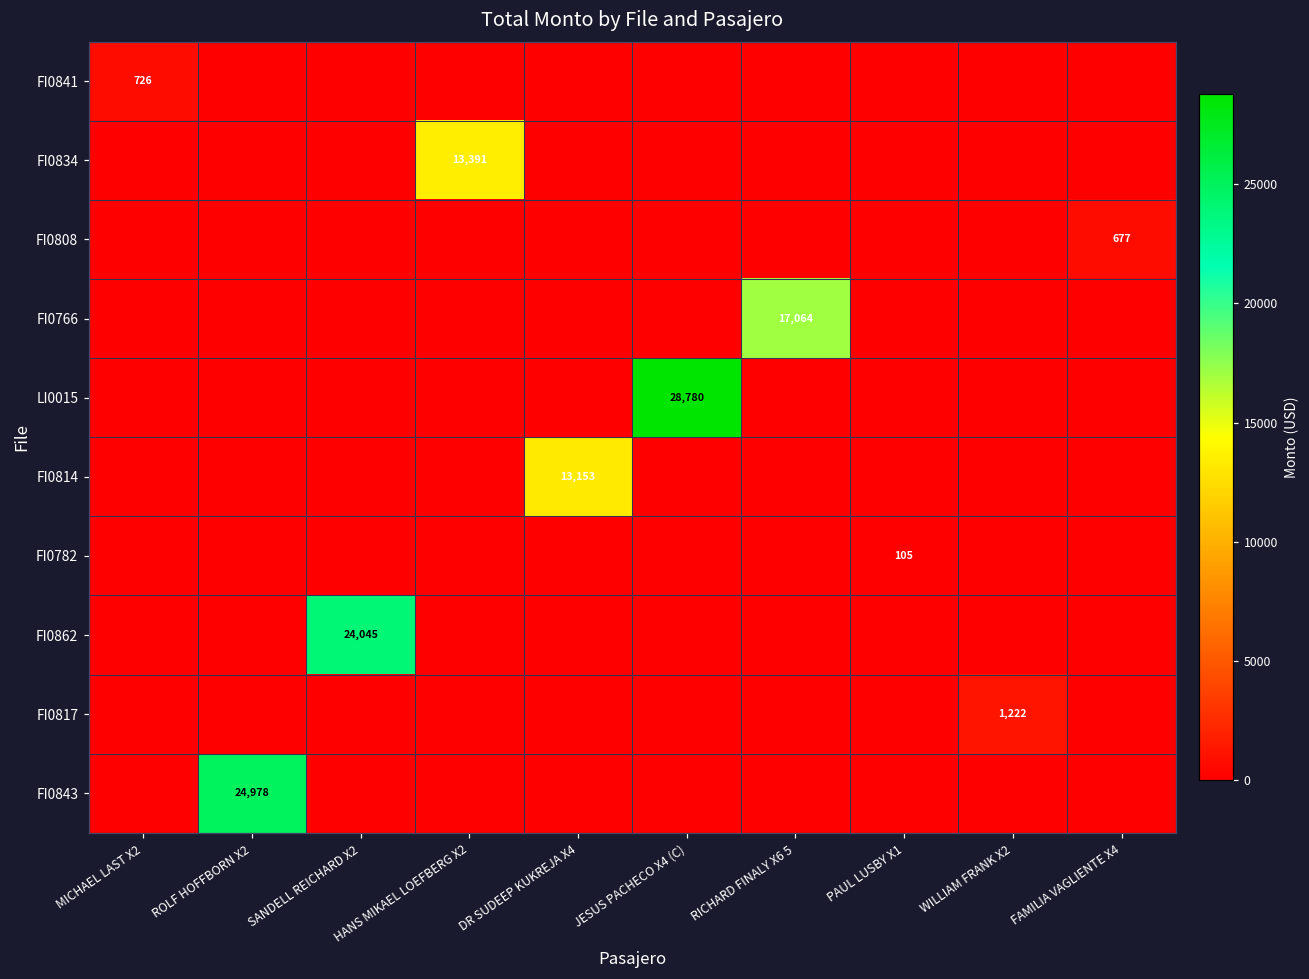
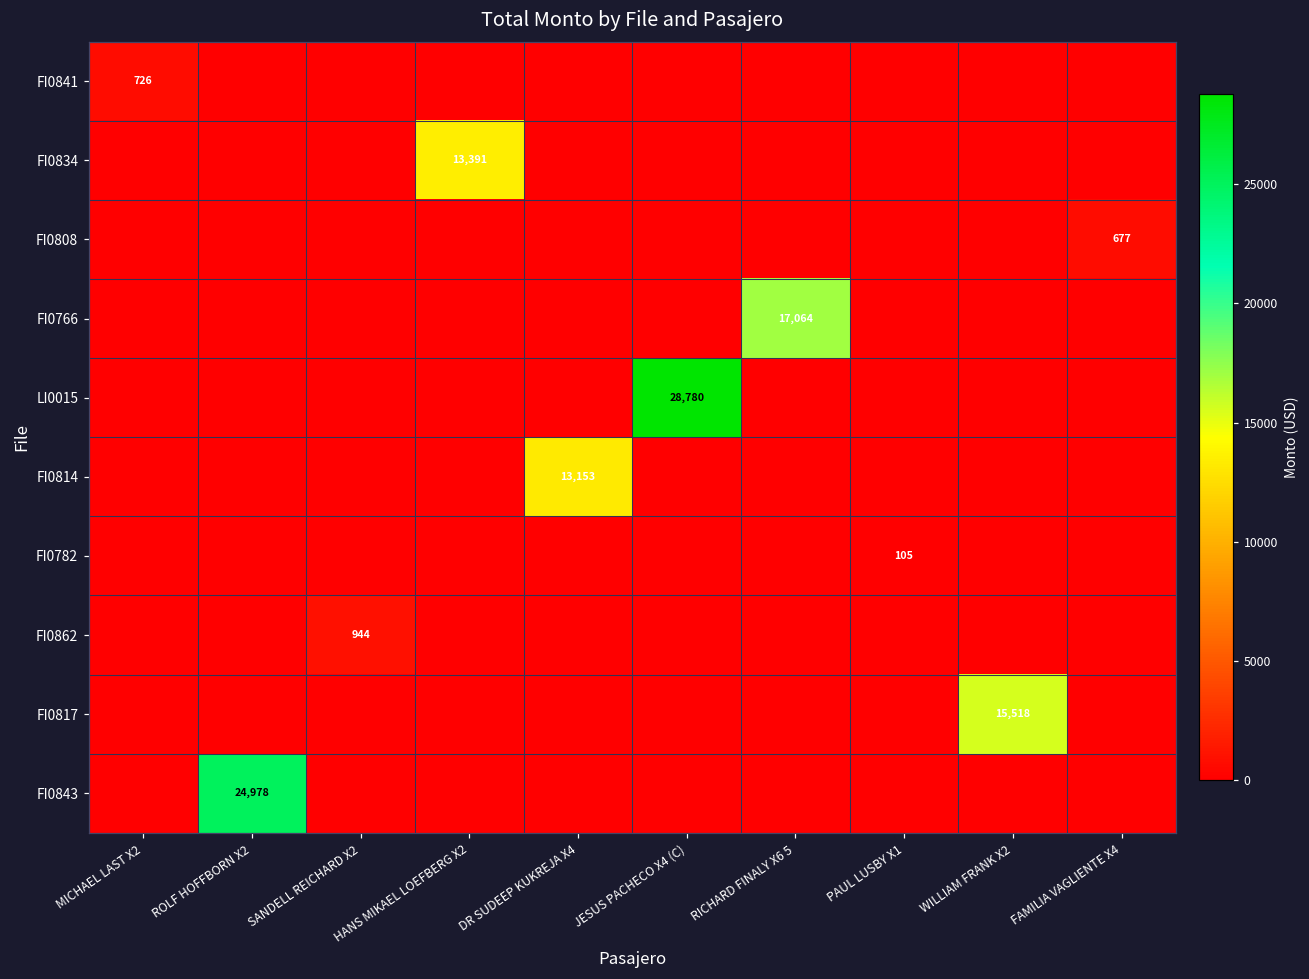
  {
    "FI0841": {
      "MICHAEL LAST X2": "726"
    },
    "FI0834": {
      "HANS MIKAEL LOEFBERG X2": "13,391"
    },
    "FI0808": {
      "FAMILIA VAGLIENTE X4": "677"
    },
    "FI0766": {
      "RICHARD FINALY X6 5": "17,064"
    },
    "LI0015": {
      "JESUS PACHECO X4 (C)": "28,780"
    },
    "FI0814": {
      "DR SUDEEP KUKREJA X4": "13,153"
    },
    "FI0782": {
      "PAUL LUSBY X1": "105"
    },
    "FI0862": {
-     "SANDELL REICHARD X2": "24,045"
+     "SANDELL REICHARD X2": "944"
    },
    "FI0817": {
-     "WILLIAM FRANK X2": "1,222"
+     "WILLIAM FRANK X2": "15,518"
    },
    "FI0843": {
      "ROLF HOFFBORN X2": "24,978"
    }
  }
